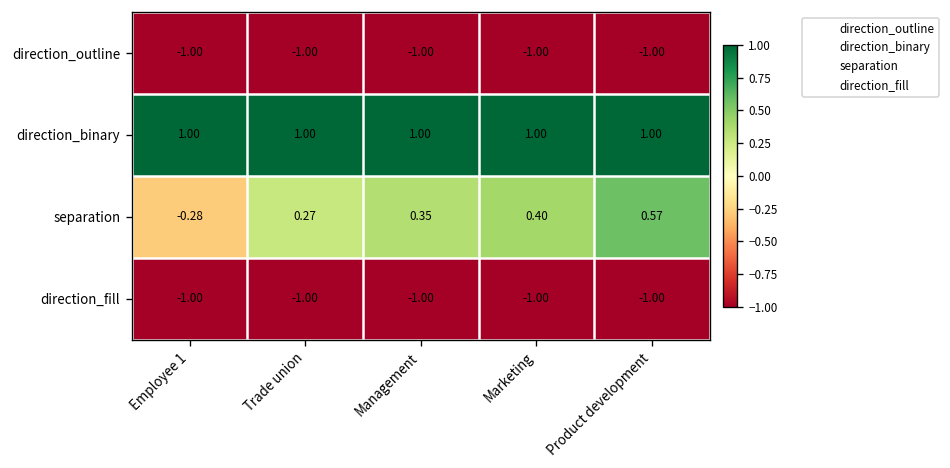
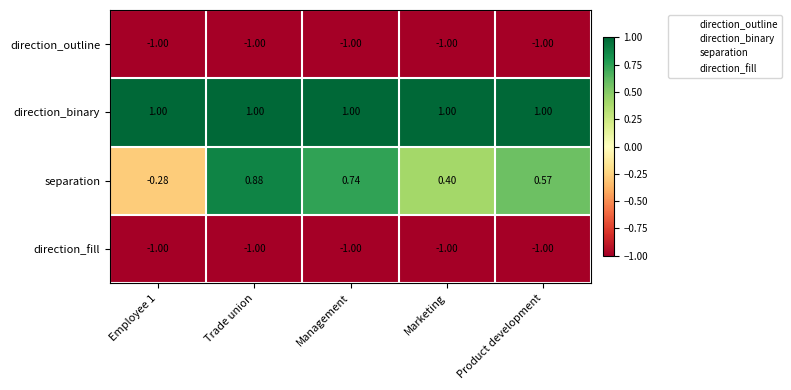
  {
    "direction_outline": {
      "Employee 1": -1.00,
      "Trade union": -1.00,
      "Management": -1.00,
      "Marketing": -1.00,
      "Product development": -1.00
    },
    "direction_binary": {
      "Employee 1": 1.00,
      "Trade union": 1.00,
      "Management": 1.00,
      "Marketing": 1.00,
      "Product development": 1.00
    },
    "separation": {
      "Employee 1": -0.28,
-     "Trade union": 0.27,
-     "Management": 0.35,
+     "Trade union": 0.88,
+     "Management": 0.74,
      "Marketing": 0.40,
      "Product development": 0.57
    },
    "direction_fill": {
      "Employee 1": -1.00,
      "Trade union": -1.00,
      "Management": -1.00,
      "Marketing": -1.00,
      "Product development": -1.00
    }
  }
